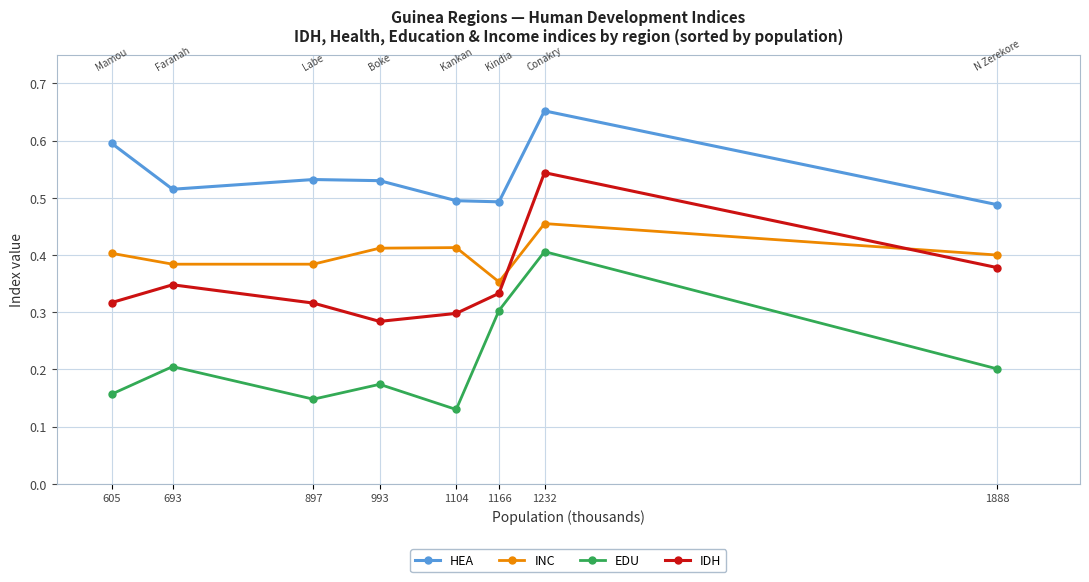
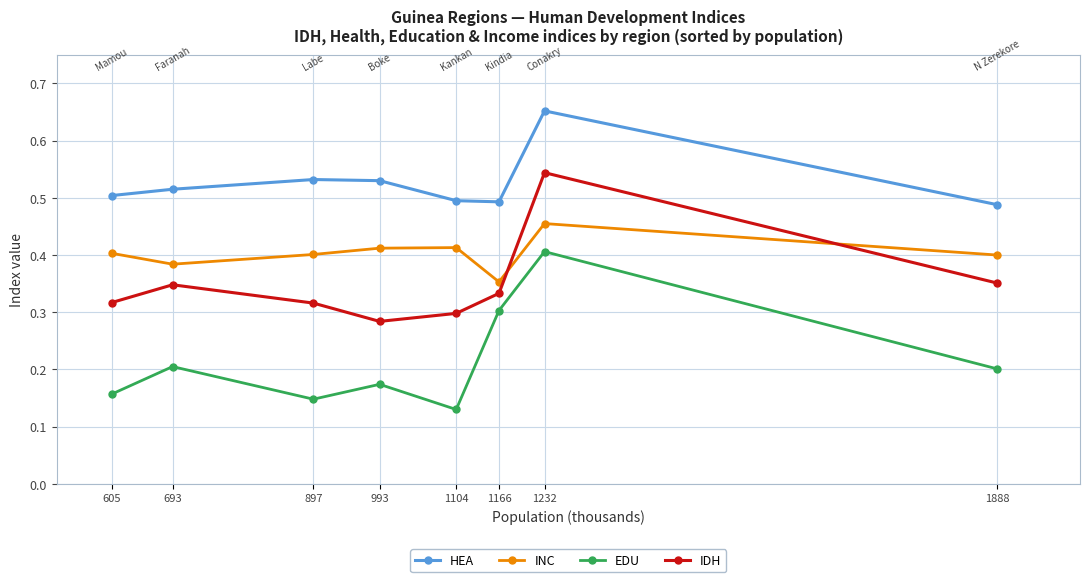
  {
    "HEA": {
-     "605": 0.60,
+     "605": 0.50,
      "693": 0.52,
      "897": 0.53,
      "993": 0.53,
      "1104": 0.50,
      "1166": 0.49,
      "1232": 0.65,
      "1888": 0.49
    },
    "INC": {
      "605": 0.40,
      "693": 0.38,
-     "897": 0.38,
+     "897": 0.40,
      "993": 0.41,
      "1104": 0.41,
      "1166": 0.35,
      "1232": 0.46,
      "1888": 0.40
    },
    "EDU": {
      "605": 0.16,
      "693": 0.21,
      "897": 0.15,
      "993": 0.17,
      "1104": 0.13,
      "1166": 0.30,
      "1232": 0.41,
      "1888": 0.20
    },
    "IDH": {
      "605": 0.32,
      "693": 0.35,
      "897": 0.32,
      "993": 0.28,
      "1104": 0.30,
      "1166": 0.33,
      "1232": 0.54,
-     "1888": 0.38
+     "1888": 0.35
    }
  }
